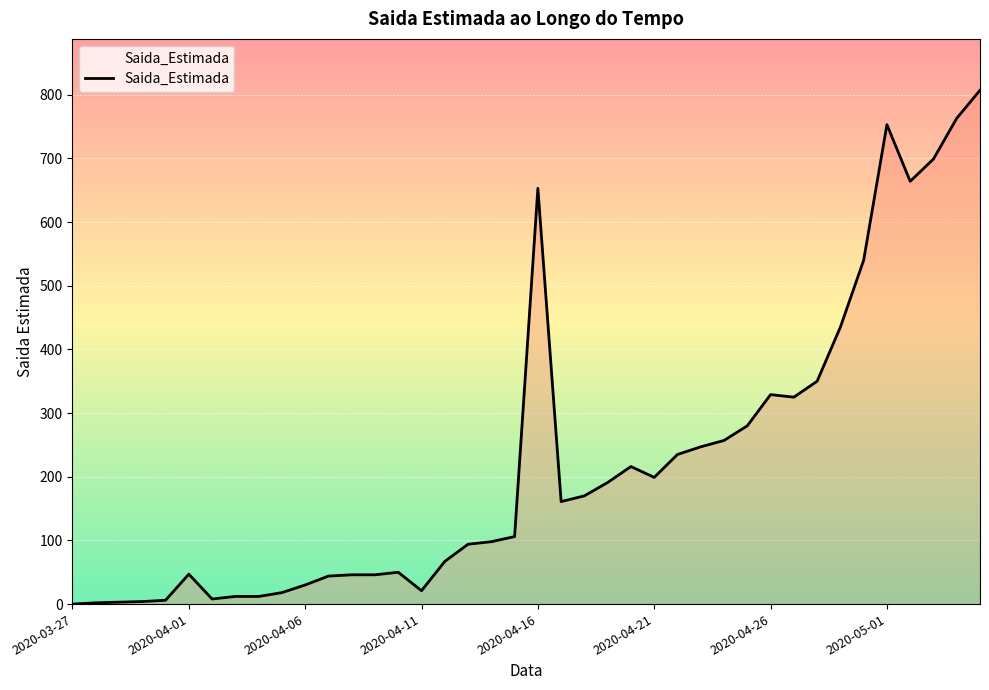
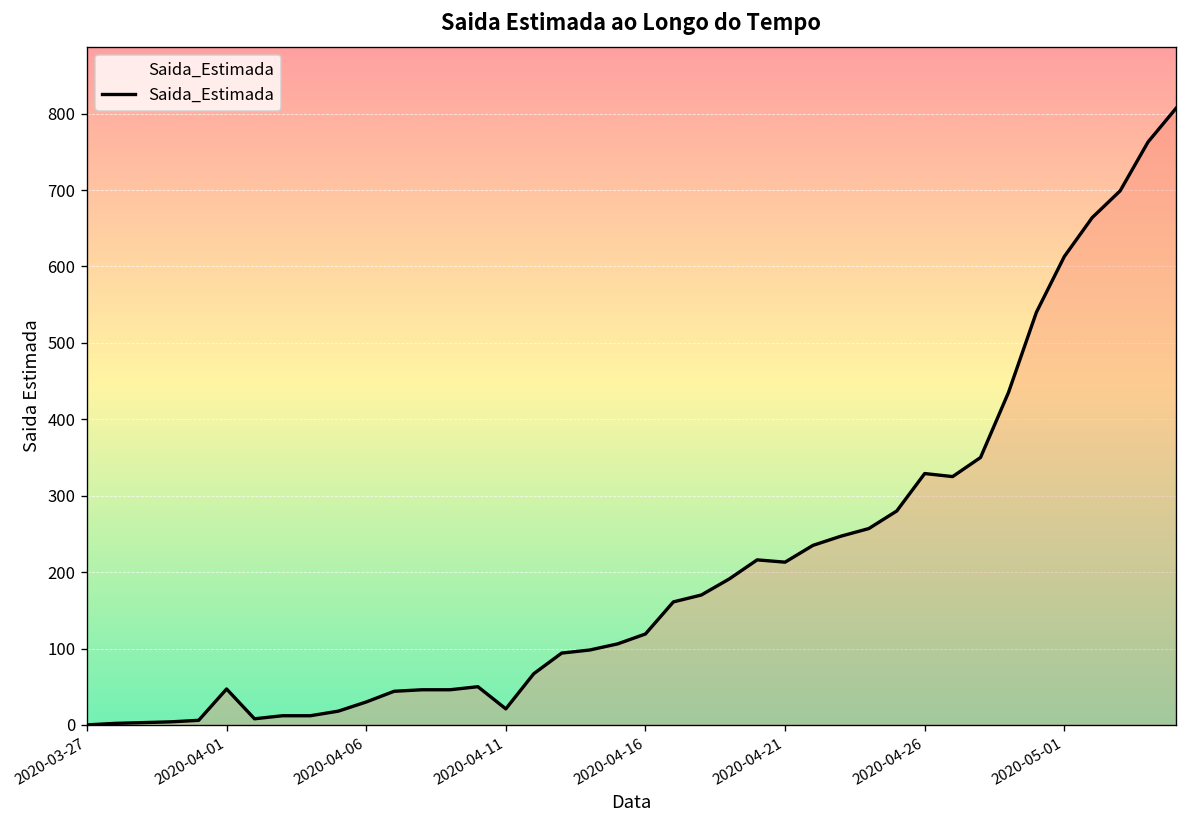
  {
    "2020-03-27": 0,
    "2020-04-01": 50,
    "2020-04-06": 30,
    "2020-04-11": 20,
-   "2020-04-16": 650,
-   "2020-04-21": 200,
+   "2020-04-16": 120,
+   "2020-04-21": 210,
    "2020-04-26": 330,
-   "2020-05-01": 750
+   "2020-05-01": 610
  }
